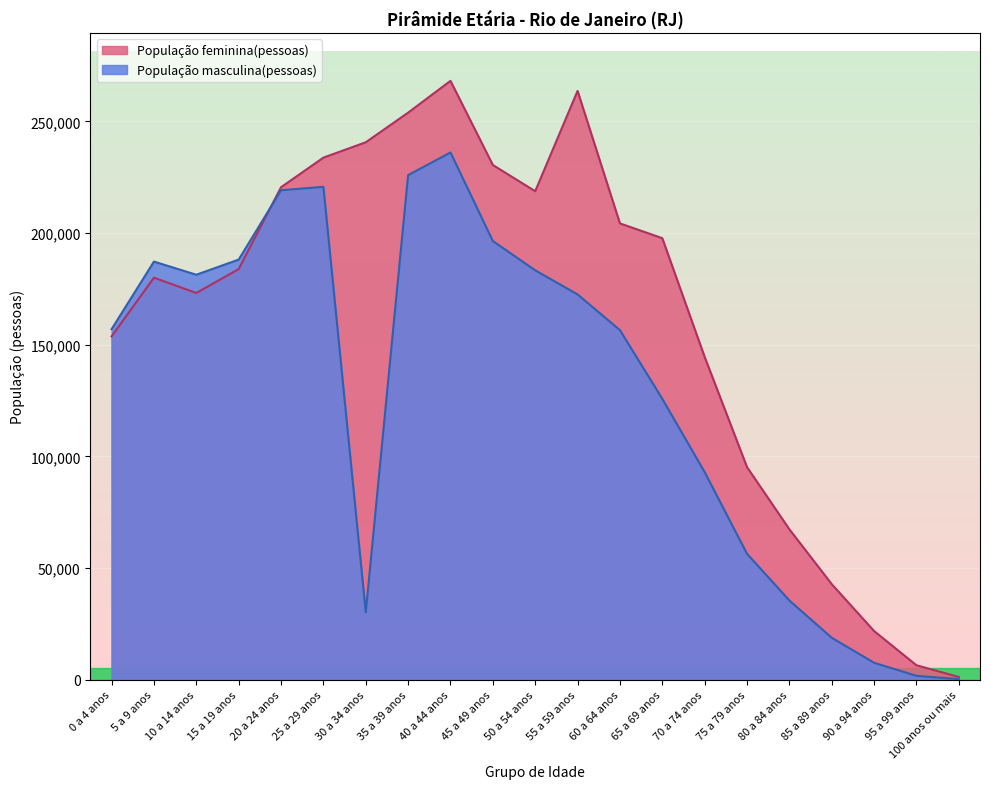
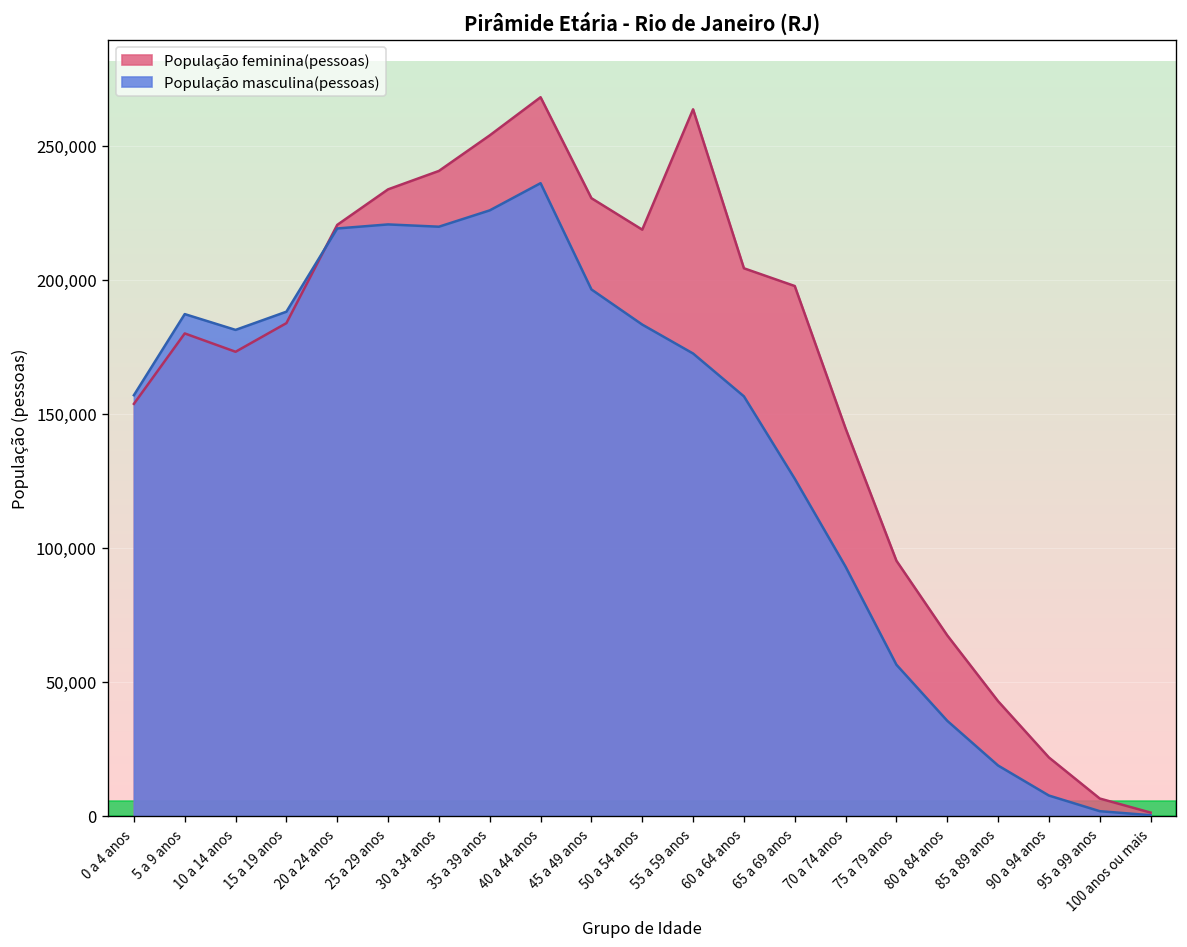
  {
    "População feminina(pessoas)": {
      "0 a 4 anos": "154,000",
      "5 a 9 anos": "180,000",
      "10 a 14 anos": "173,000",
      "15 a 19 anos": "184,000",
      "20 a 24 anos": "221,000",
      "25 a 29 anos": "234,000",
      "30 a 34 anos": "241,000",
      "35 a 39 anos": "254,000",
      "40 a 44 anos": "268,000",
      "45 a 49 anos": "230,000",
      "50 a 54 anos": "219,000",
      "55 a 59 anos": "264,000",
      "60 a 64 anos": "204,000",
      "65 a 69 anos": "198,000",
      "70 a 74 anos": "145,000",
      "75 a 79 anos": "95,000",
      "80 a 84 anos": "67,000",
      "85 a 89 anos": "43,000",
      "90 a 94 anos": "22,000",
      "95 a 99 anos": "6,000"
    },
    "População masculina(pessoas)": {
      "0 a 4 anos": "157,000",
      "5 a 9 anos": "187,000",
      "10 a 14 anos": "181,000",
      "15 a 19 anos": "188,000",
      "20 a 24 anos": "219,000",
      "25 a 29 anos": "221,000",
-     "30 a 34 anos": "30,000",
+     "30 a 34 anos": "220,000",
      "35 a 39 anos": "226,000",
      "40 a 44 anos": "236,000",
      "45 a 49 anos": "196,000",
      "50 a 54 anos": "183,000",
      "55 a 59 anos": "173,000",
      "60 a 64 anos": "157,000",
      "65 a 69 anos": "126,000",
      "70 a 74 anos": "93,000",
      "75 a 79 anos": "56,000",
      "80 a 84 anos": "35,000",
      "85 a 89 anos": "19,000",
      "90 a 94 anos": "8,000"
    }
  }
